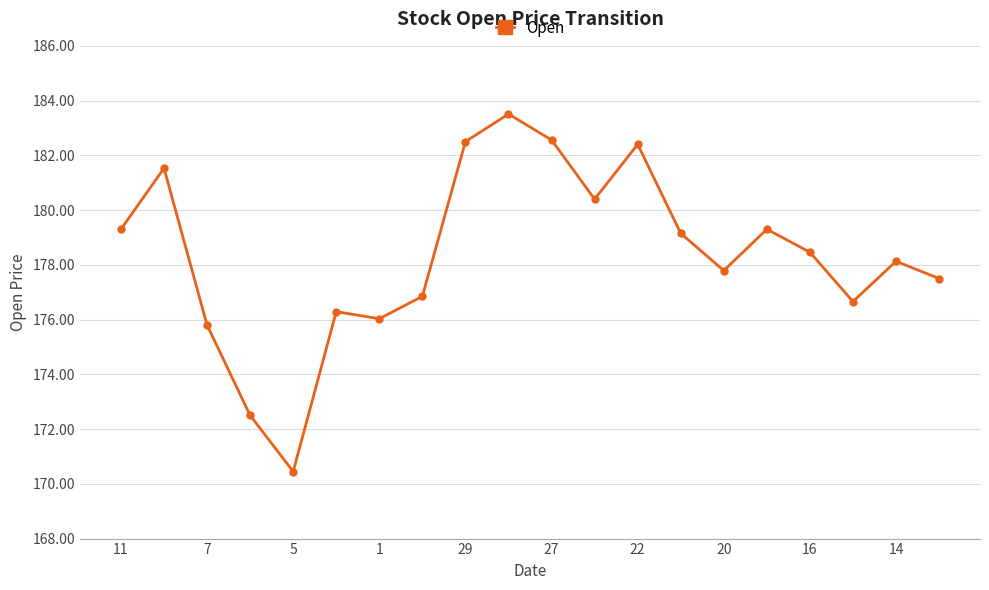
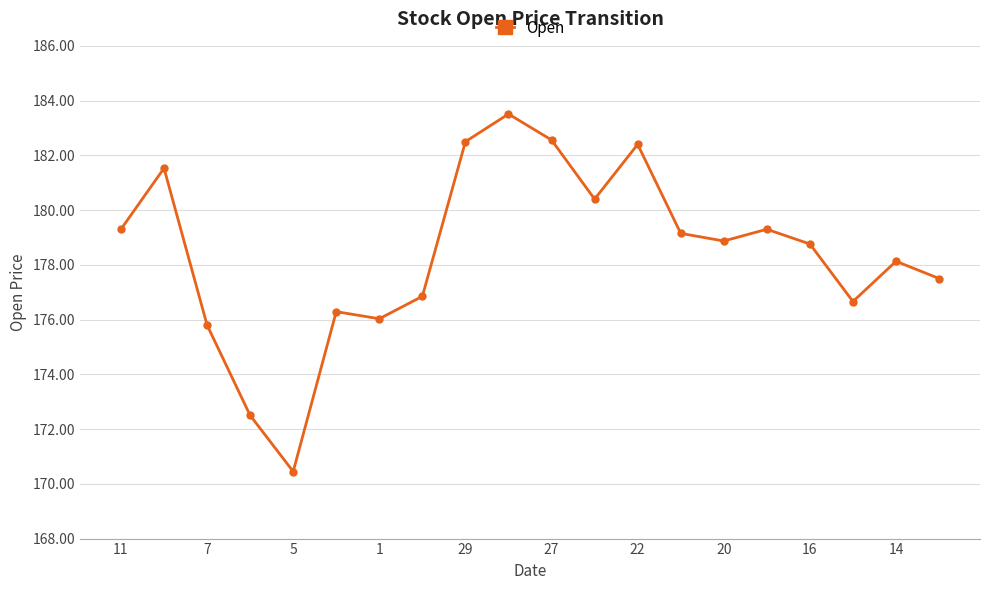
  {
    "29": 182.5,
    "27": 182.6,
    "22": 182.4,
-   "20": 177.8,
-   "16": 178.5,
+   "20": 178.9,
+   "16": 178.8,
    "14": 178.1
  }
